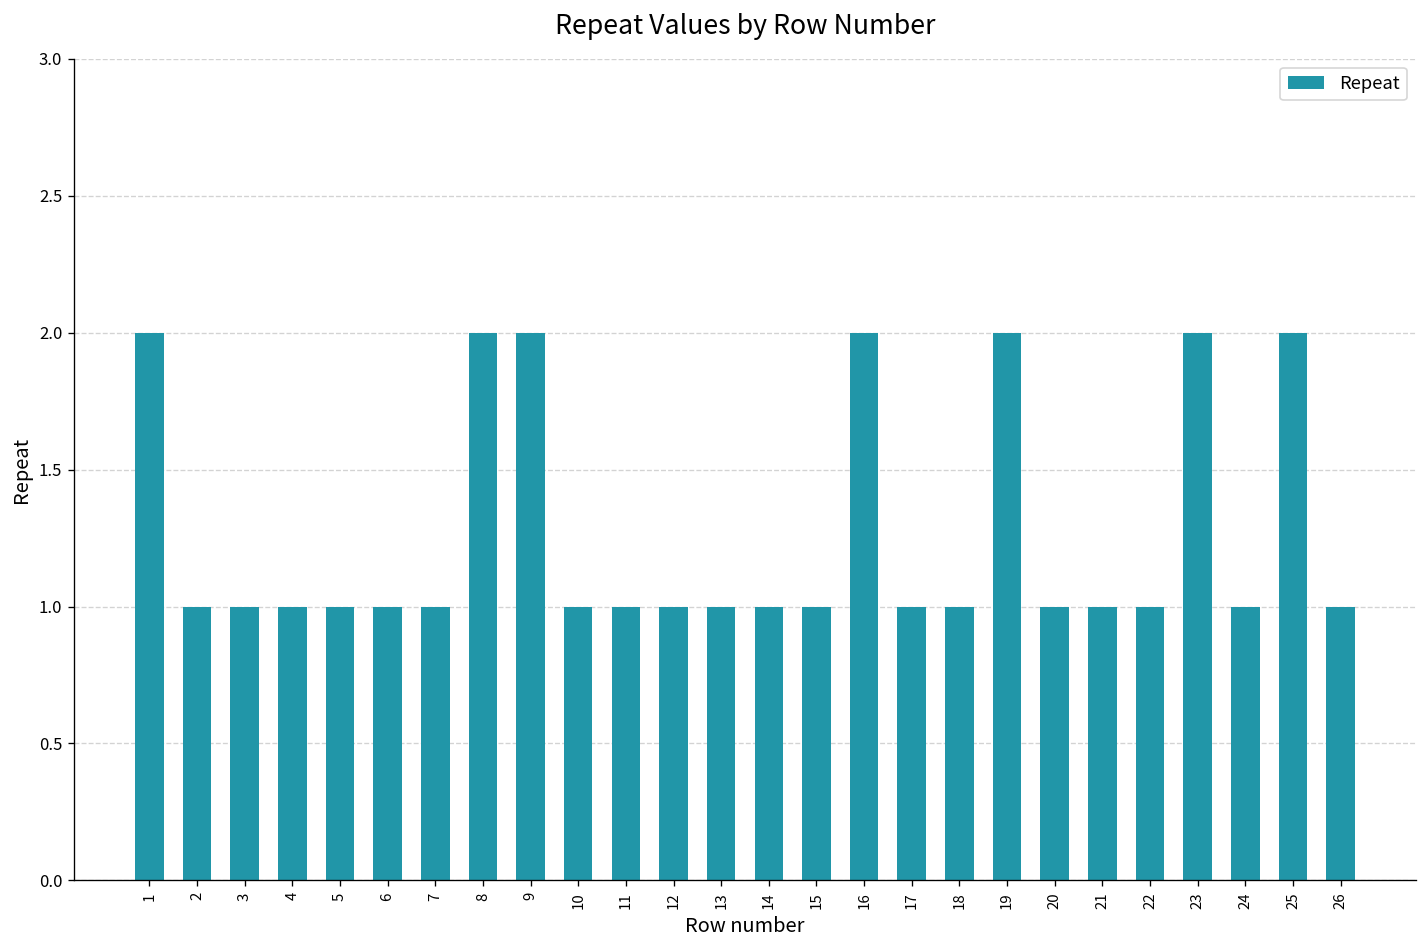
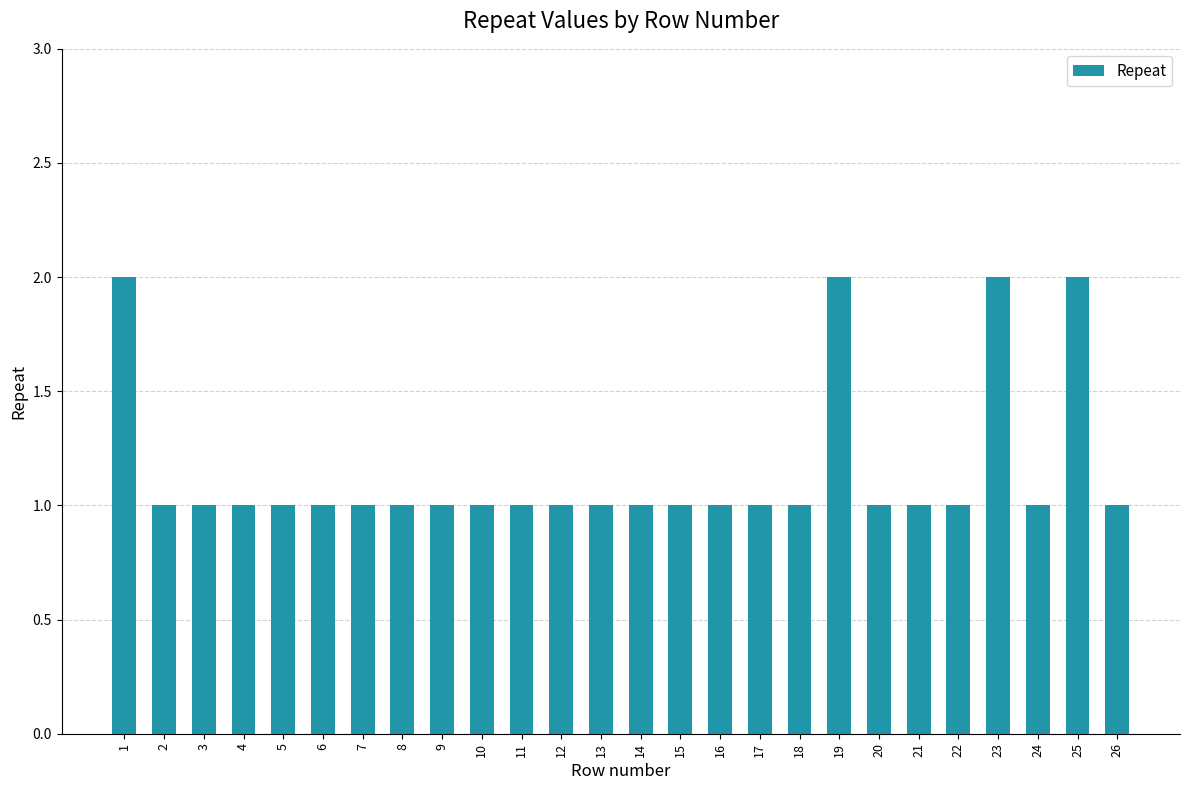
  {
    "1": 2,
    "2": 1,
    "3": 1,
    "4": 1,
    "5": 1,
    "6": 1,
    "7": 1,
-   "8": 2,
-   "9": 2,
+   "8": 1,
+   "9": 1,
    "10": 1,
    "11": 1,
    "12": 1,
    "13": 1,
    "14": 1,
    "15": 1,
-   "16": 2,
+   "16": 1,
    "17": 1,
    "18": 1,
    "19": 2,
    "20": 1,
    "21": 1,
    "22": 1,
    "23": 2,
    "24": 1,
    "25": 2,
    "26": 1
  }
